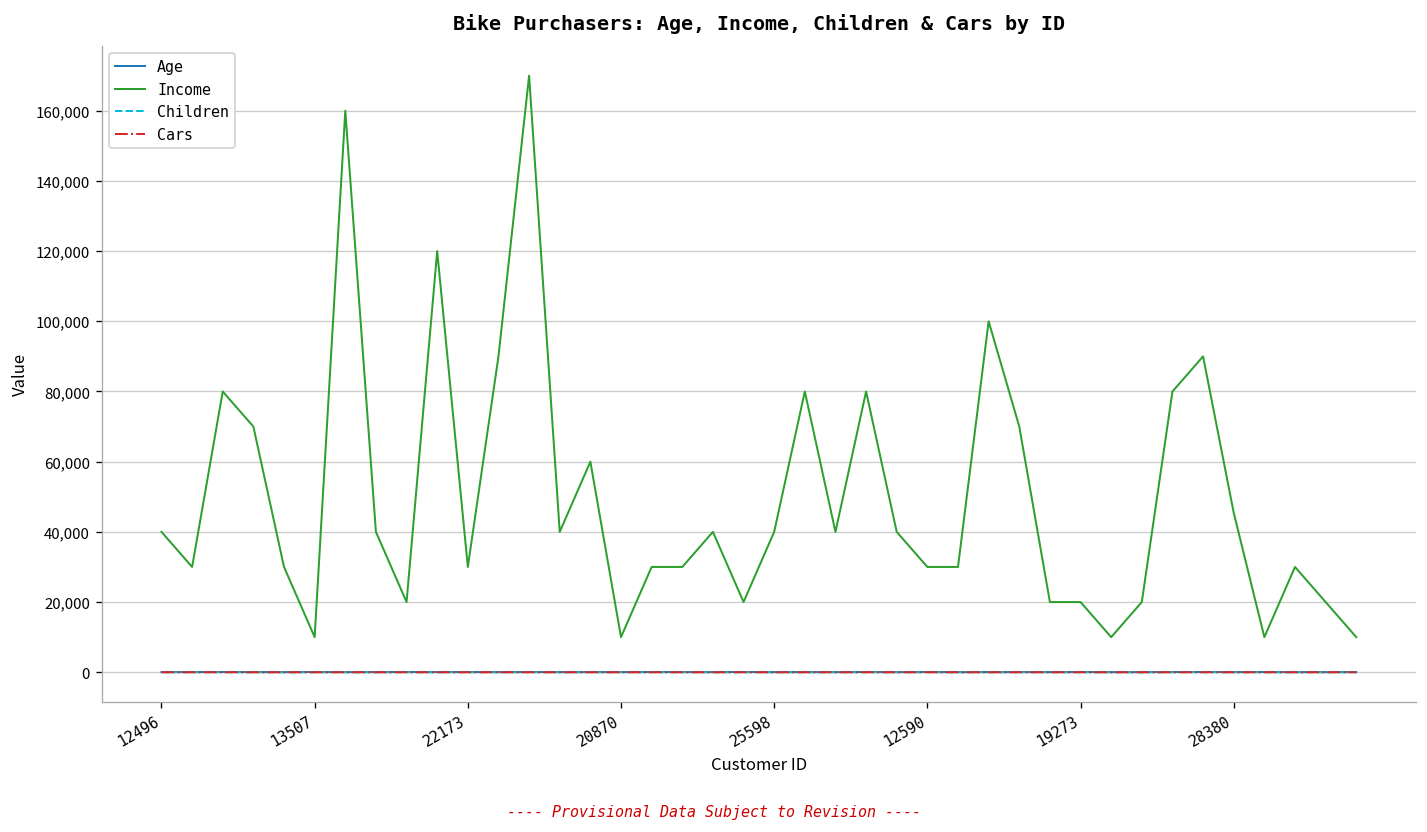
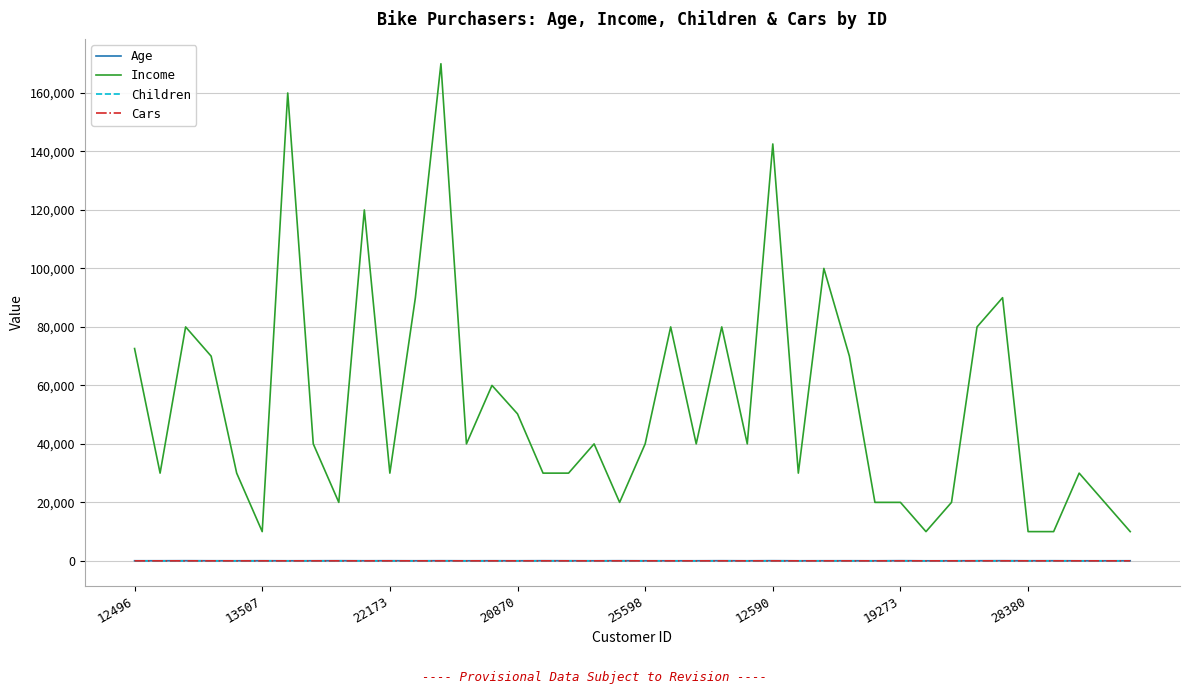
  {
    "Cars": {
      "12496": "0",
      "13507": "0",
      "22173": "0",
      "20870": "0",
      "25598": "0",
      "12590": "0",
      "19273": "0",
      "28380": "0"
    },
    "Income": {
-     "12496": "40,000",
+     "12496": "73,000",
      "13507": "10,000",
      "22173": "30,000",
-     "20870": "10,000",
+     "20870": "50,000",
      "25598": "40,000",
-     "12590": "30,000",
+     "12590": "143,000",
      "19273": "20,000",
-     "28380": "45,000"
+     "28380": "10,000"
    }
  }
